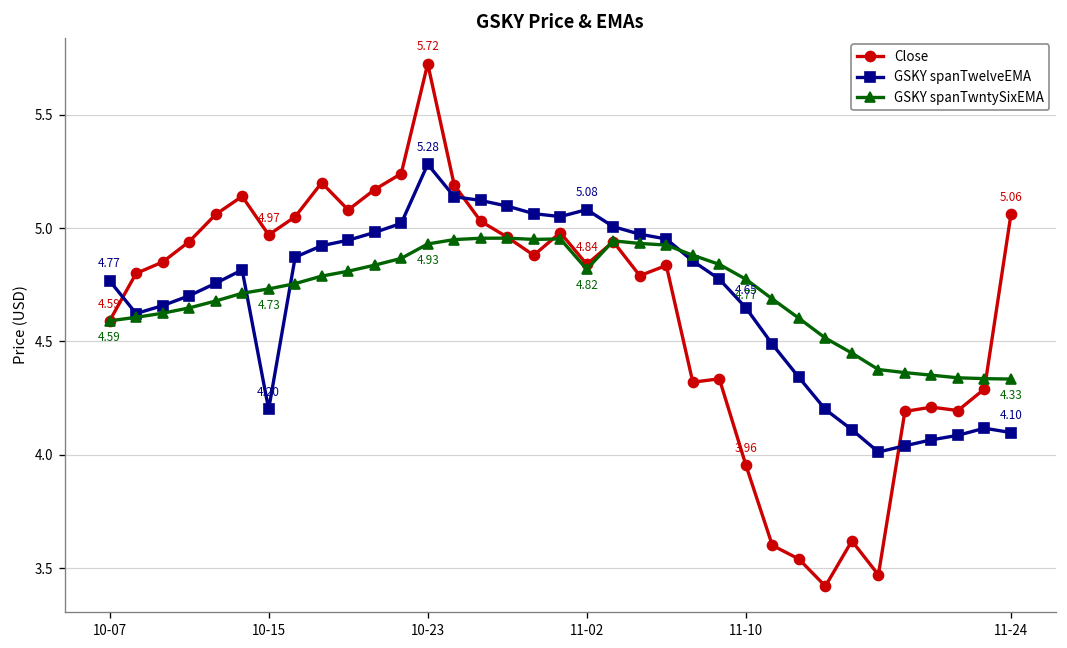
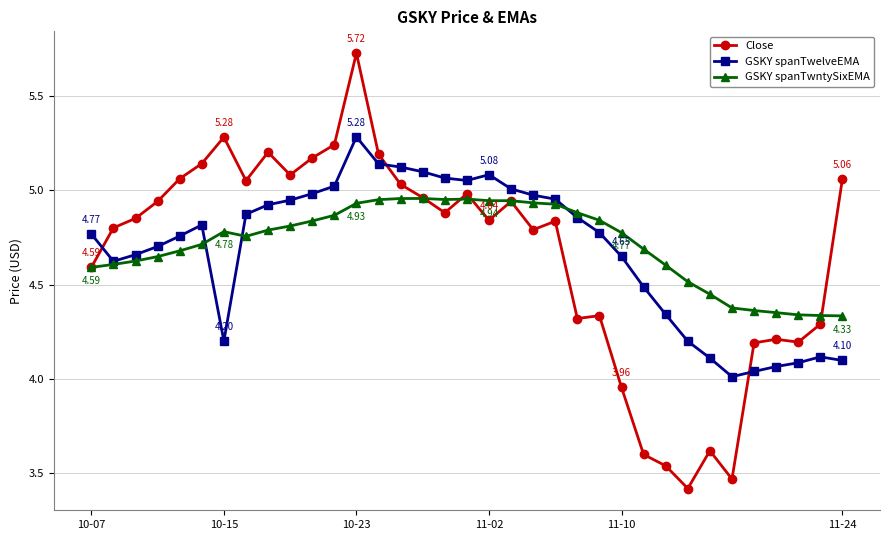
  {
    "Close": {
-     "10-15": 4.97,
+     "10-15": 5.28,
      "10-23": 5.72,
      "11-02": 4.84,
      "11-10": 3.96,
      "11-24": 5.06
    },
    "GSKY spanTwelveEMA": {
      "10-07": 4.77,
      "10-15": 4.20,
      "10-23": 5.28,
      "11-02": 5.08,
      "11-24": 4.10
    },
    "GSKY spanTwntySixEMA": {
-     "10-15": 4.73,
+     "10-15": 4.78,
      "10-23": 4.93,
-     "11-02": 4.82,
+     "11-02": 4.94,
      "11-24": 4.33
    }
  }
